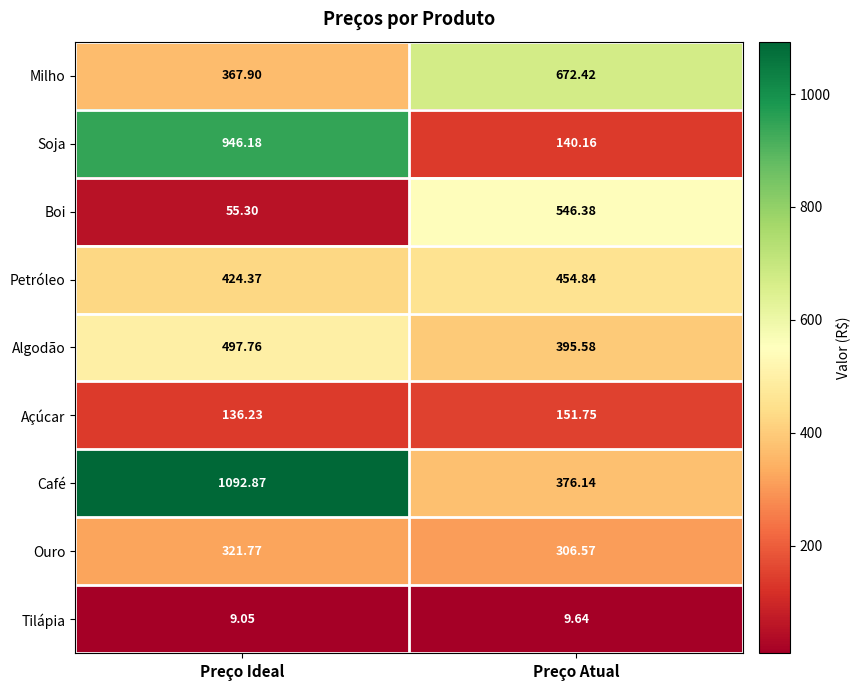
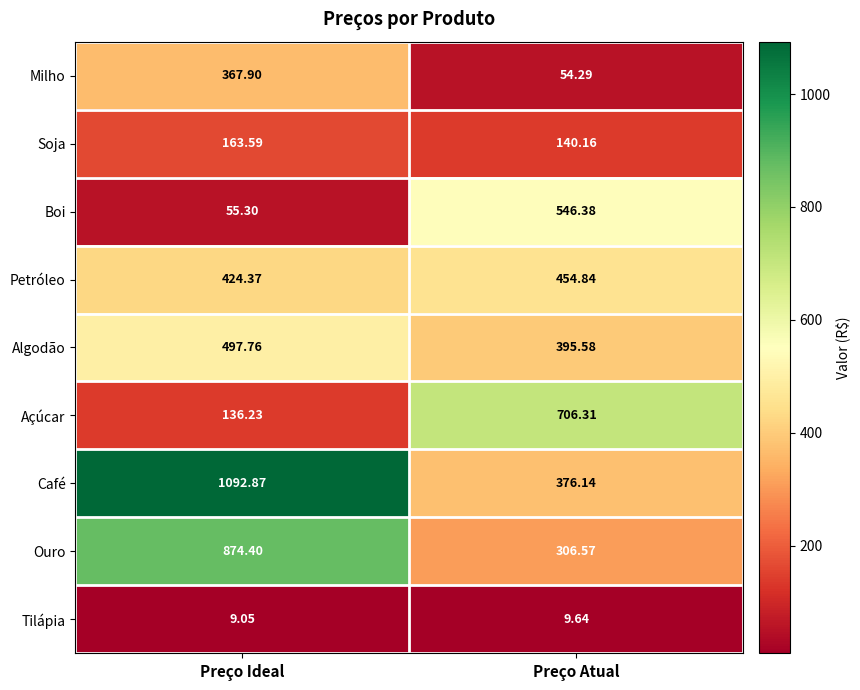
  {
    "Milho": {
      "Preço Ideal": 367.90,
-     "Preço Atual": 672.42
+     "Preço Atual": 54.29
    },
    "Soja": {
-     "Preço Ideal": 946.18,
+     "Preço Ideal": 163.59,
      "Preço Atual": 140.16
    },
    "Boi": {
      "Preço Ideal": 55.30,
      "Preço Atual": 546.38
    },
    "Petróleo": {
      "Preço Ideal": 424.37,
      "Preço Atual": 454.84
    },
    "Algodão": {
      "Preço Ideal": 497.76,
      "Preço Atual": 395.58
    },
    "Açúcar": {
      "Preço Ideal": 136.23,
-     "Preço Atual": 151.75
+     "Preço Atual": 706.31
    },
    "Café": {
      "Preço Ideal": 1092.87,
      "Preço Atual": 376.14
    },
    "Ouro": {
-     "Preço Ideal": 321.77,
+     "Preço Ideal": 874.40,
      "Preço Atual": 306.57
    },
    "Tilápia": {
      "Preço Ideal": 9.05,
      "Preço Atual": 9.64
    }
  }
